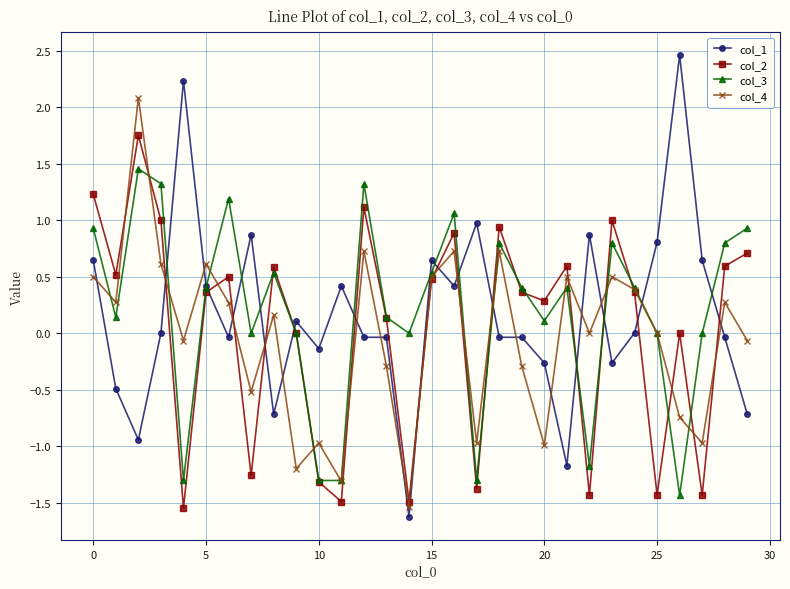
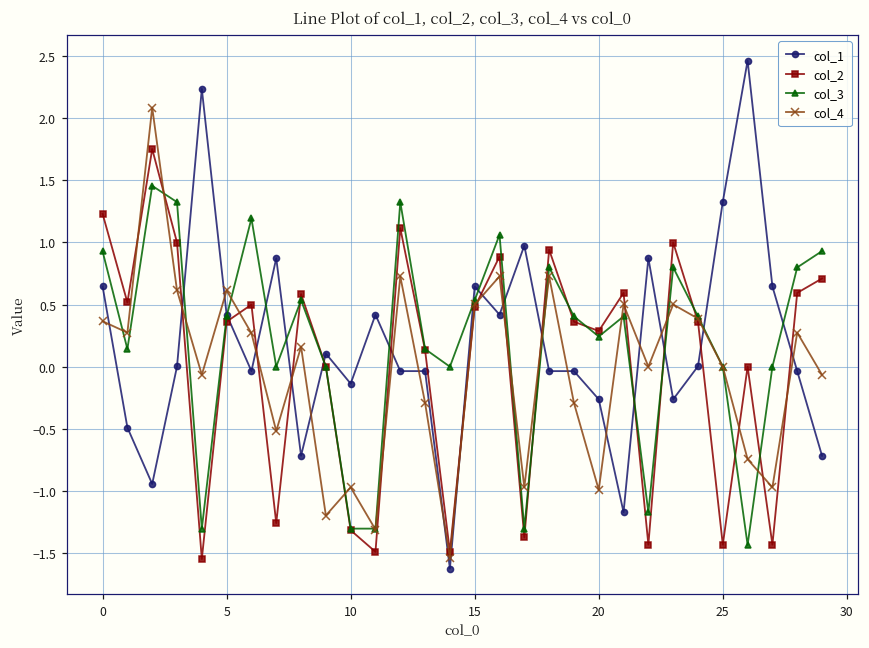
  {
    "col_1": {
      "0": 0.65,
      "10": -0.14,
      "15": 0.65,
      "20": -0.26,
-     "25": 0.81
+     "25": 1.33
    },
    "col_2": {
      "0": 1.23,
      "5": 0.36,
      "20": 0.29,
      "25": -1.43
    },
    "col_3": {
      "0": 0.93,
      "15": 0.54,
-     "20": 0.11
+     "20": 0.24
    },
    "col_4": {
-     "0": 0.50,
+     "0": 0.37,
      "5": 0.61,
      "10": -0.97,
      "20": -0.99
    }
  }
